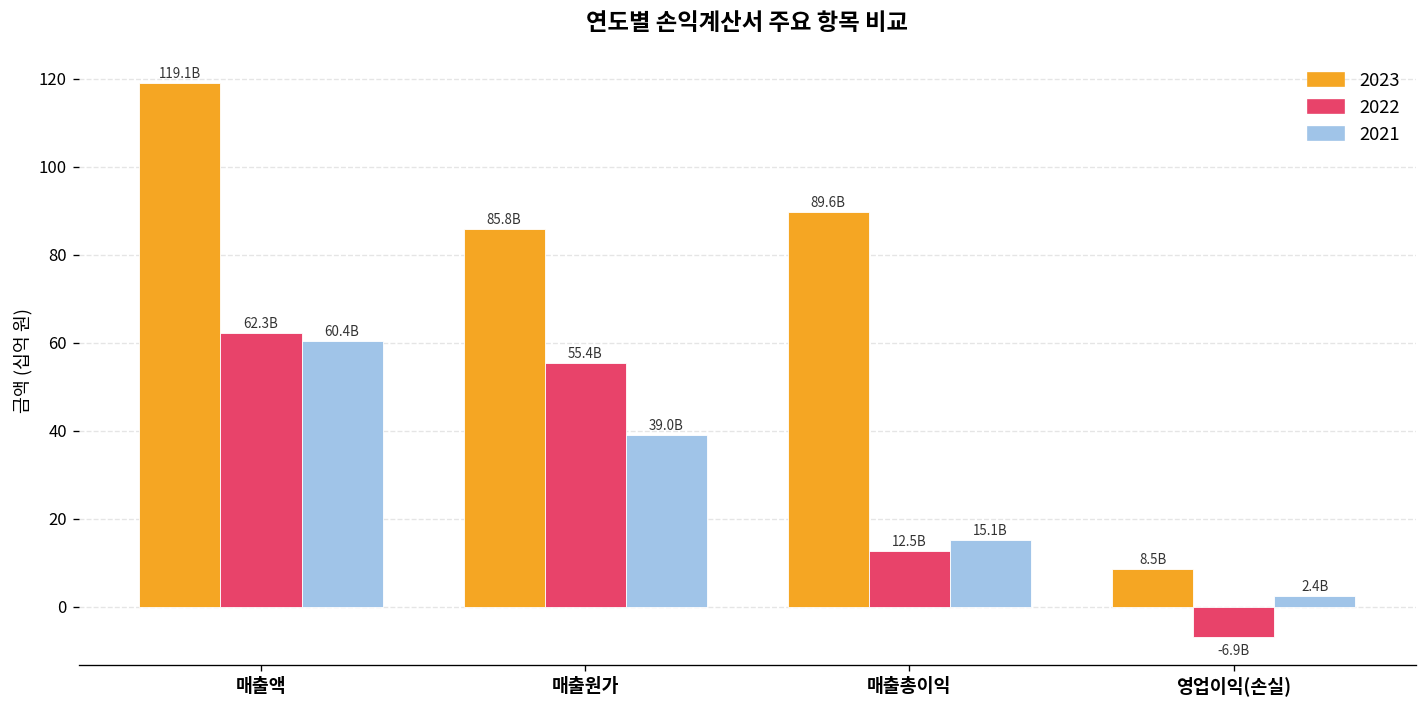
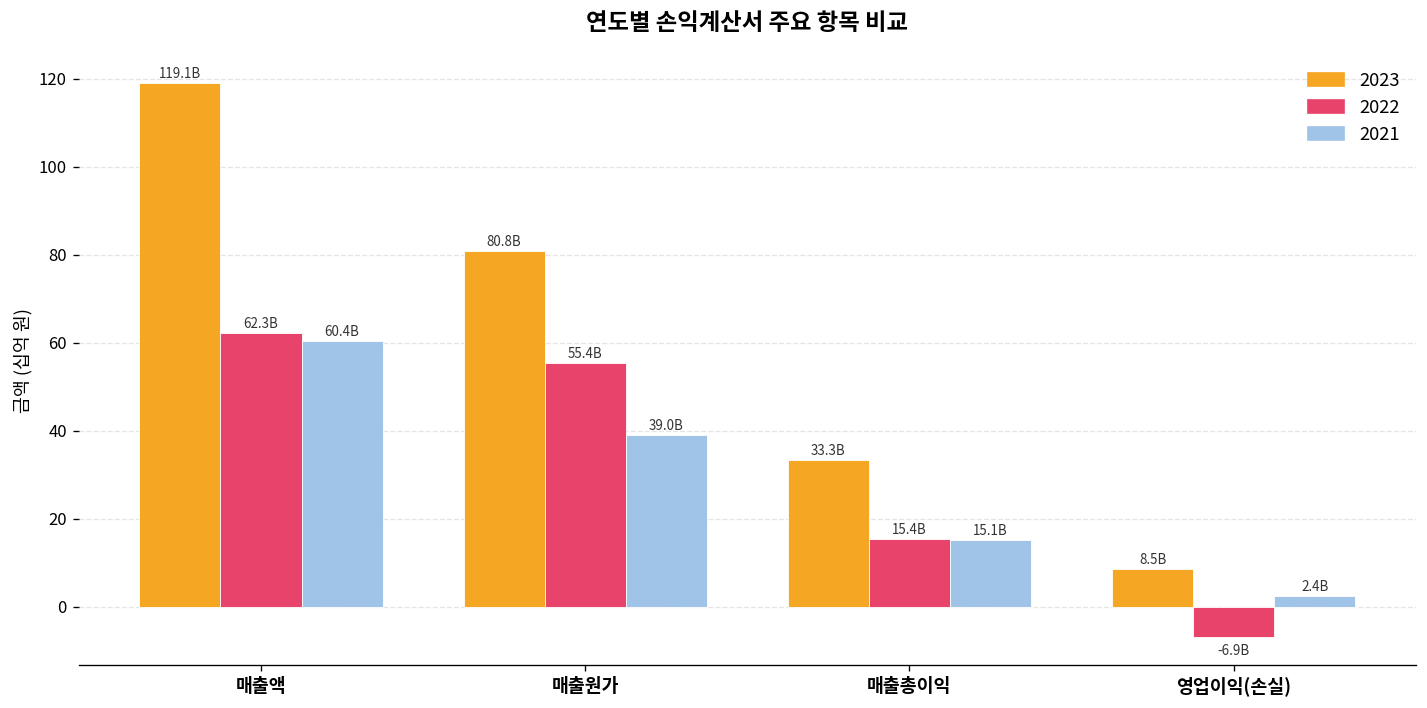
  {
    "2023": {
      "매출액": "119.1B",
-     "매출원가": "85.8B",
-     "매출총이익": "89.6B",
+     "매출원가": "80.8B",
+     "매출총이익": "33.3B",
      "영업이익(손실)": "8.5B"
    },
    "2022": {
      "매출액": "62.3B",
      "매출원가": "55.4B",
-     "매출총이익": "12.5B",
+     "매출총이익": "15.4B",
      "영업이익(손실)": "-6.9B"
    },
    "2021": {
      "매출액": "60.4B",
      "매출원가": "39.0B",
      "매출총이익": "15.1B",
      "영업이익(손실)": "2.4B"
    }
  }
